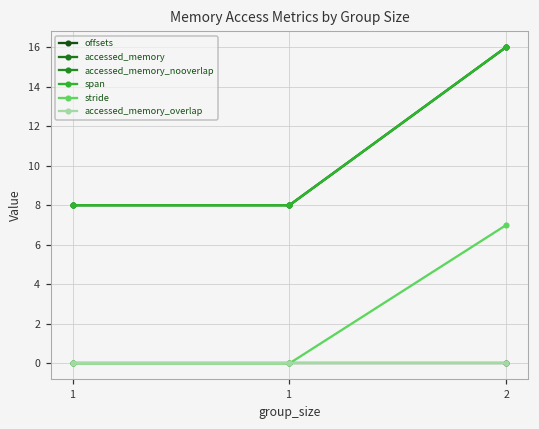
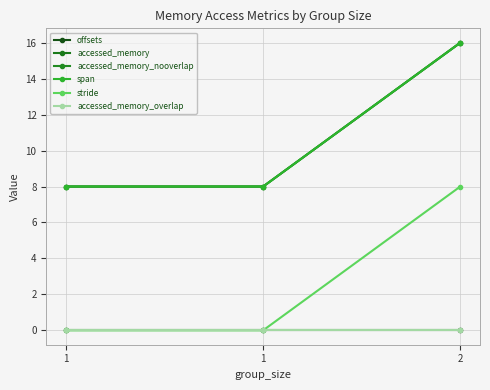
  {
    "accessed_memory_overlap": {
      "2": 0
    },
    "span": {
      "2": 16
    },
    "stride": {
-     "2": 7
+     "2": 8
    }
  }
